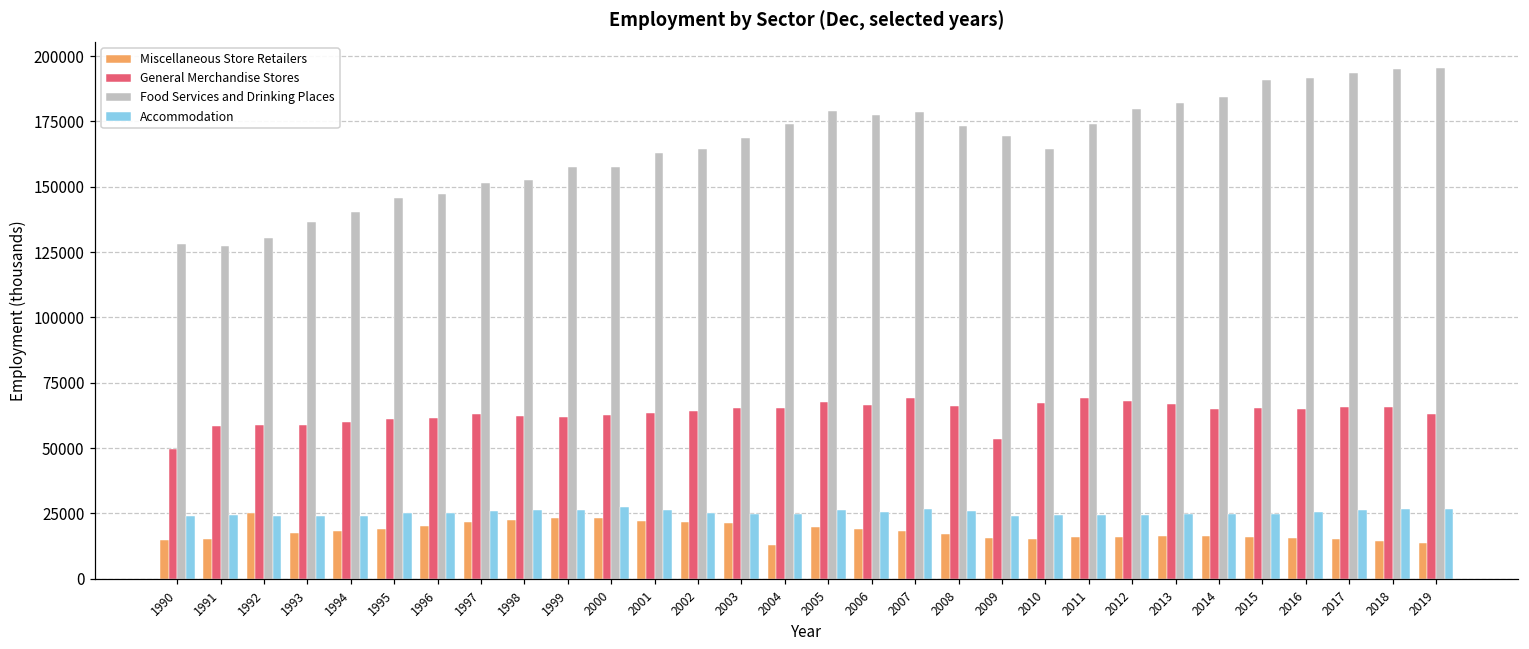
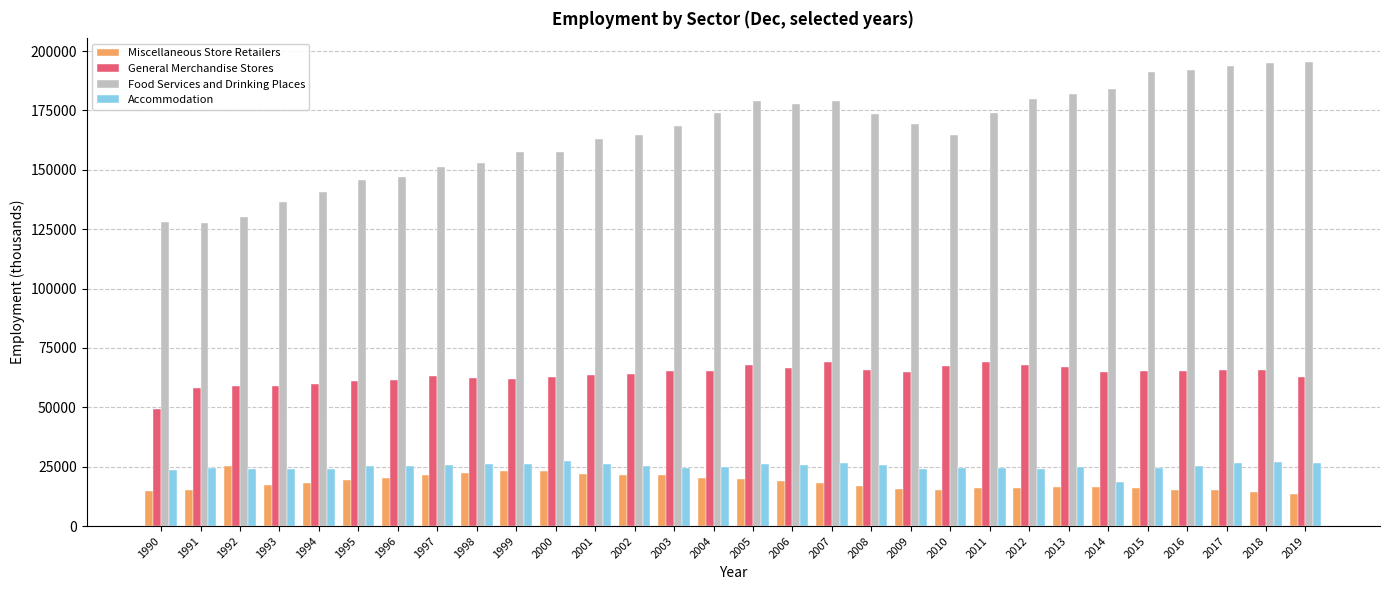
  {
    "Miscellaneous Store Retailers": {
      "1990": 15000,
      "1991": 15000,
      "1992": 25000,
      "1993": 17000,
      "1994": 18000,
      "1995": 19000,
      "1996": 20000,
      "1997": 22000,
      "1998": 22000,
      "1999": 23000,
      "2000": 23000,
      "2001": 22000,
      "2002": 22000,
      "2003": 21000,
-     "2004": 13000,
+     "2004": 20000,
      "2005": 20000,
      "2006": 19000,
      "2007": 18000,
      "2008": 17000,
      "2009": 16000,
      "2010": 15000,
      "2011": 16000,
      "2012": 16000,
      "2013": 16000,
      "2014": 16000,
      "2015": 16000,
      "2016": 15000,
      "2017": 15000,
      "2018": 14000,
      "2019": 14000
    },
    "General Merchandise Stores": {
      "1990": 49000,
      "1991": 58000,
      "1992": 59000,
      "1993": 59000,
      "1994": 60000,
      "1995": 61000,
      "1996": 62000,
      "1997": 63000,
      "1998": 62000,
      "1999": 62000,
      "2000": 63000,
      "2001": 64000,
      "2002": 64000,
      "2003": 65000,
      "2004": 65000,
      "2005": 68000,
      "2006": 67000,
      "2007": 69000,
      "2008": 66000,
-     "2009": 53000,
+     "2009": 65000,
      "2010": 67000,
      "2011": 69000,
      "2012": 68000,
      "2013": 67000,
      "2014": 65000,
      "2015": 65000,
      "2016": 65000,
      "2017": 66000,
      "2018": 66000,
      "2019": 63000
    },
    "Food Services and Drinking Places": {
      "1990": 128000,
      "1991": 127000,
      "1992": 130000,
      "1993": 136000,
      "1994": 141000,
      "1995": 146000,
      "1996": 147000,
      "1997": 151000,
      "1998": 153000,
      "1999": 158000,
      "2000": 158000,
      "2001": 163000,
      "2002": 165000,
      "2003": 169000,
      "2004": 174000,
      "2005": 179000,
      "2006": 178000,
      "2007": 179000,
      "2008": 173000,
      "2009": 169000,
      "2010": 165000,
      "2011": 174000,
      "2012": 180000,
      "2013": 182000,
      "2014": 184000,
      "2015": 191000,
      "2016": 192000,
      "2017": 194000,
      "2018": 195000,
      "2019": 196000
    },
    "Accommodation": {
      "1990": 24000,
      "1991": 24000,
      "1992": 24000,
      "1993": 24000,
      "1994": 24000,
      "1995": 25000,
      "1996": 25000,
      "1997": 26000,
      "1998": 26000,
      "1999": 26000,
      "2000": 28000,
      "2001": 26000,
      "2002": 25000,
      "2003": 25000,
      "2004": 25000,
      "2005": 26000,
      "2006": 26000,
      "2007": 27000,
      "2008": 26000,
      "2009": 24000,
      "2010": 24000,
      "2011": 24000,
      "2012": 24000,
      "2013": 25000,
-     "2014": 25000,
+     "2014": 19000,
      "2015": 25000,
      "2016": 25000,
      "2017": 26000,
      "2018": 27000,
      "2019": 27000
    }
  }
